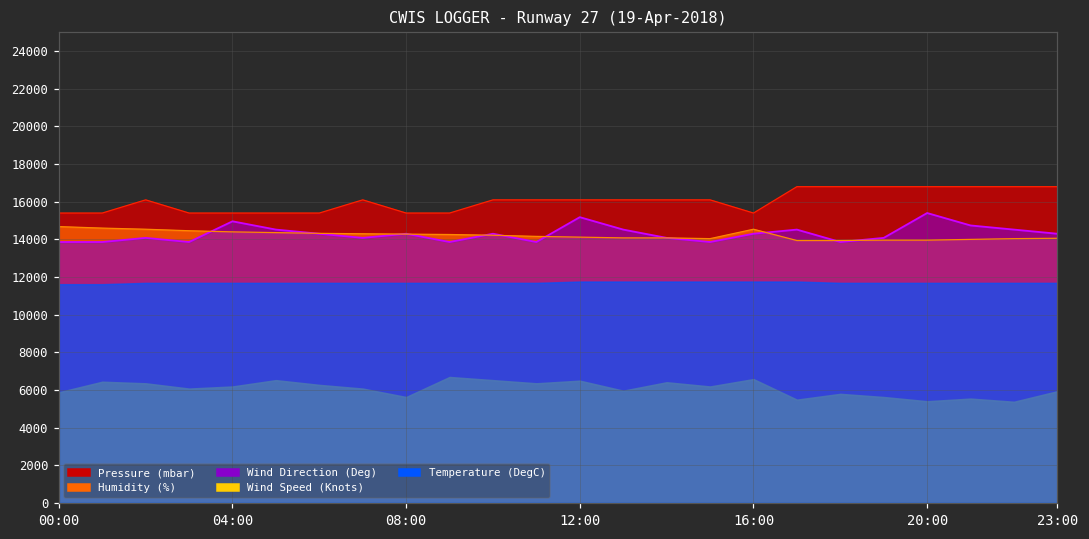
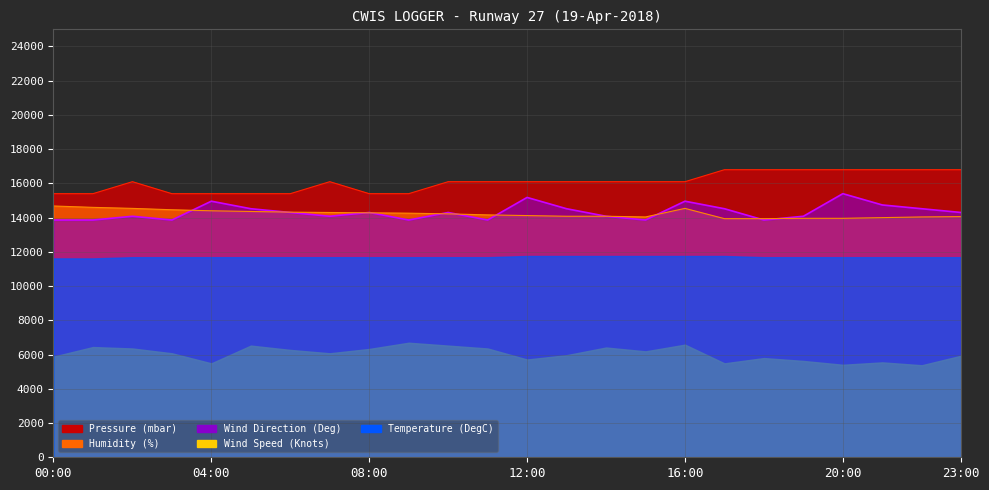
  {
    "Pressure (mbar)": {
      "00:00": 15400,
      "04:00": 15400,
      "08:00": 15400,
      "12:00": 16100,
-     "16:00": 15400,
+     "16:00": 16100,
      "20:00": 16800,
      "23:00": 16800
    },
    "Humidity (%)": {
      "00:00": 14700,
      "04:00": 14400,
      "12:00": 14100,
      "16:00": 14500,
      "20:00": 14000,
      "23:00": 14100
    },
    "Wind Direction (Deg)": {
      "00:00": 13900,
      "04:00": 15000,
      "12:00": 15200,
-     "16:00": 14300,
+     "16:00": 15000,
      "20:00": 15400,
      "23:00": 14300
    },
    "Wind Speed (Knots)": {
      "00:00": 5900,
-     "04:00": 6200,
-     "08:00": 5600,
-     "12:00": 6500,
+     "04:00": 5500,
+     "08:00": 6300,
+     "12:00": 5700,
      "16:00": 6600,
      "20:00": 5400,
      "23:00": 5900
    },
    "Temperature (DegC)": {
      "00:00": 11600,
      "04:00": 11700,
      "08:00": 11700,
      "12:00": 11800,
      "16:00": 11800,
      "20:00": 11700,
      "23:00": 11700
    }
  }
